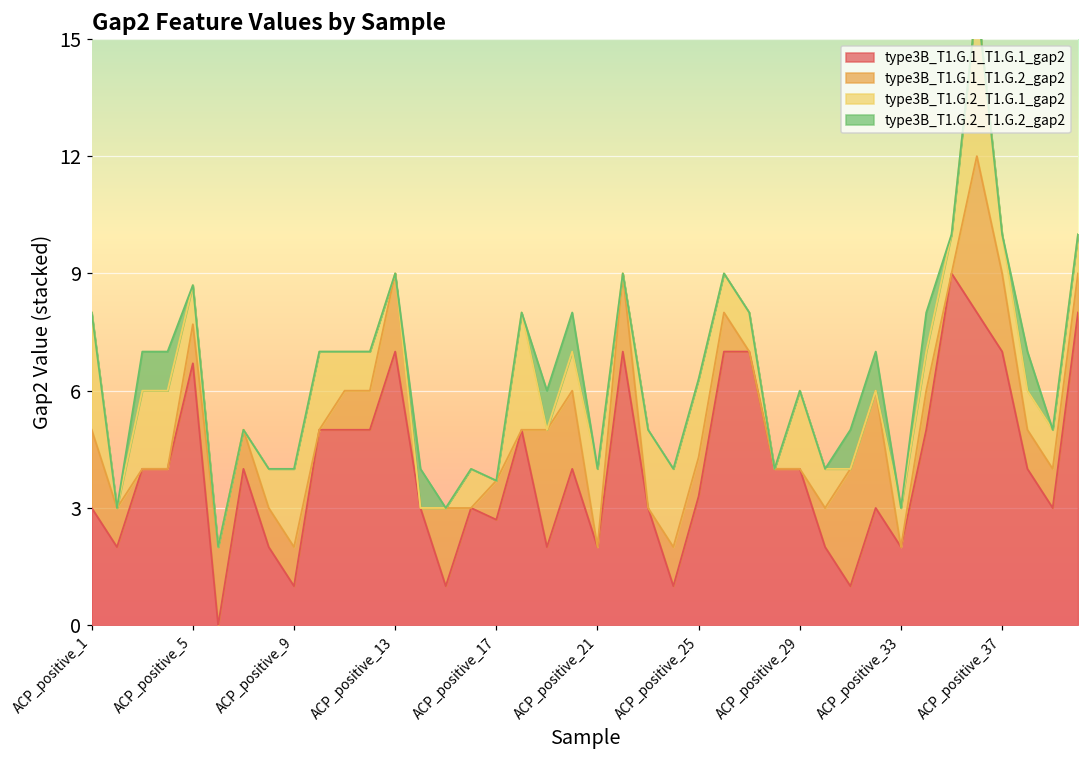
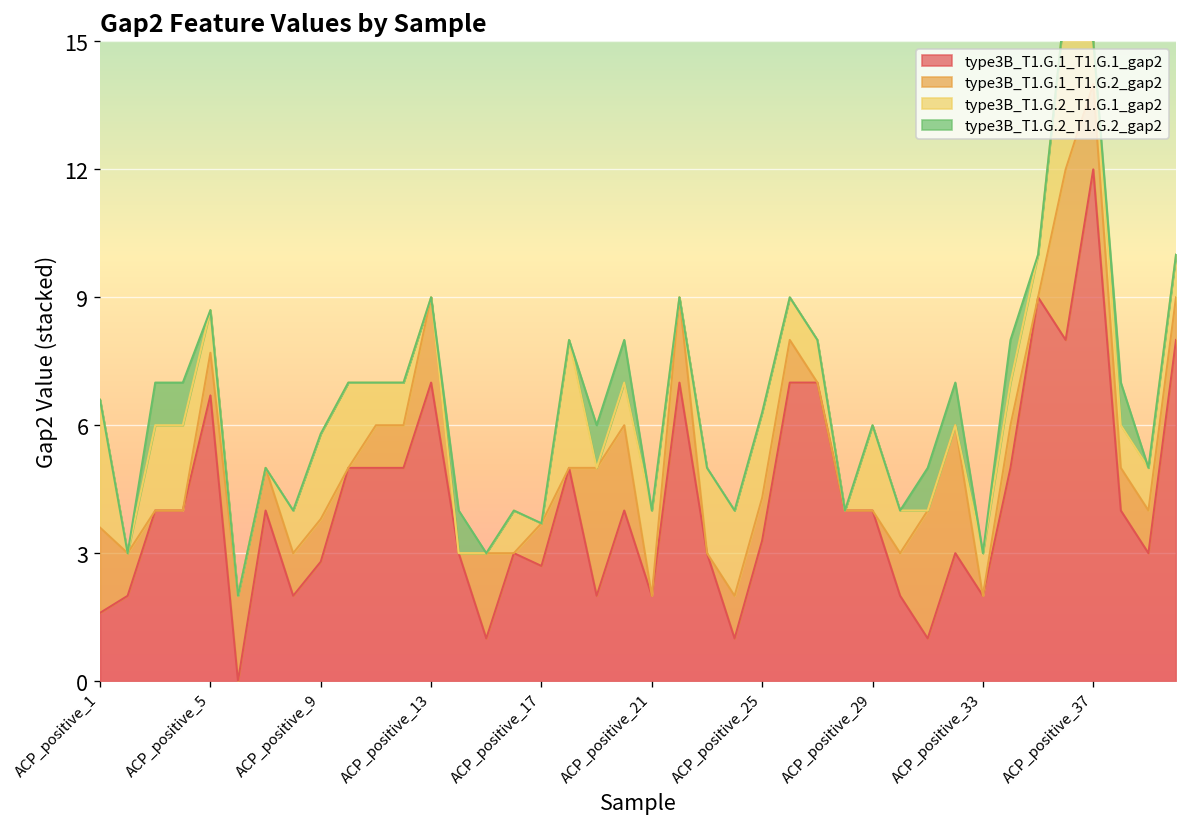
  {
    "type3B_T1.G.1_T1.G.1_gap2": {
-     "ACP_positive_1": 3.0,
+     "ACP_positive_1": 1.6,
      "ACP_positive_5": 6.7,
-     "ACP_positive_9": 1.0,
+     "ACP_positive_9": 2.8,
      "ACP_positive_13": 7.0,
      "ACP_positive_17": 2.7,
      "ACP_positive_25": 3.3,
-     "ACP_positive_37": 7
+     "ACP_positive_37": 12
    }
  }
